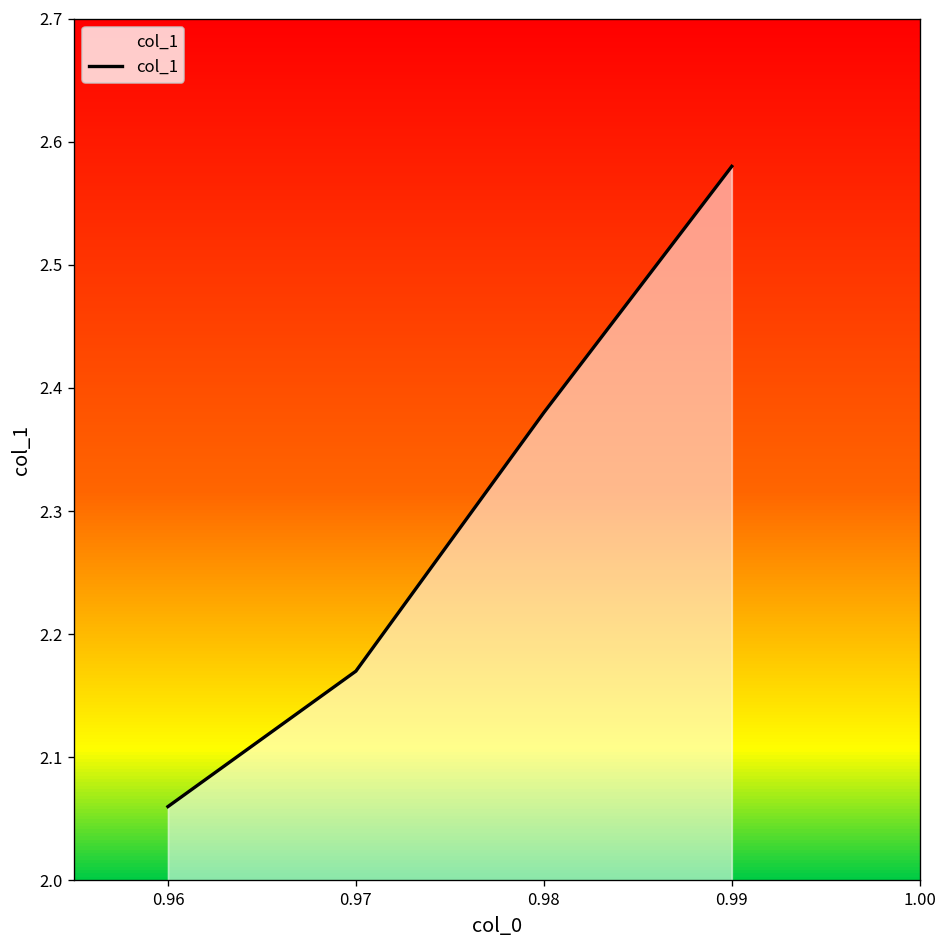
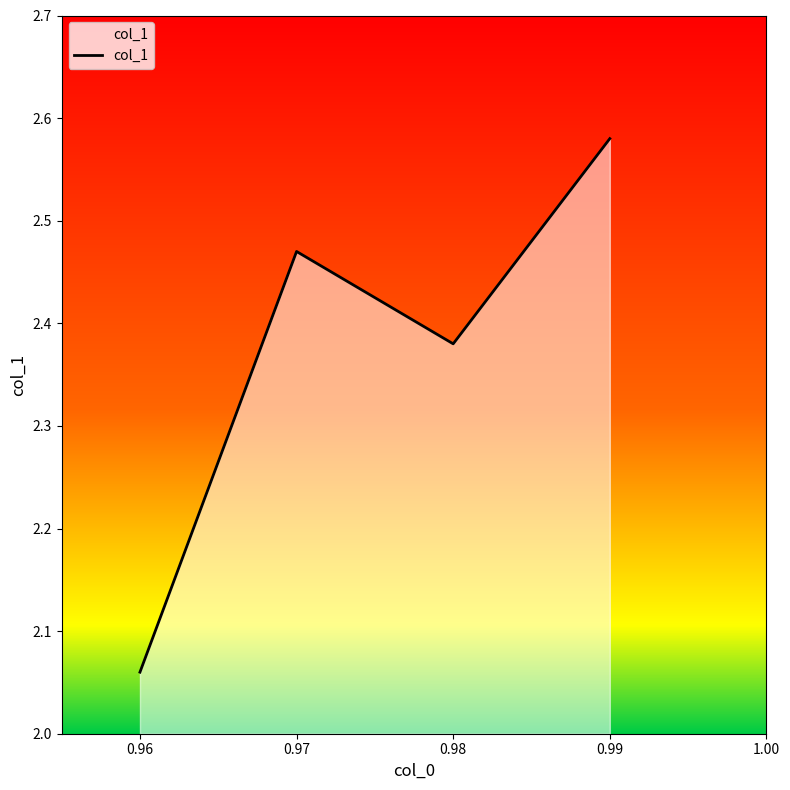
  {
    "0.96": 2.06,
-   "0.97": 2.17,
+   "0.97": 2.47,
    "0.98": 2.38,
    "0.99": 2.58
  }
